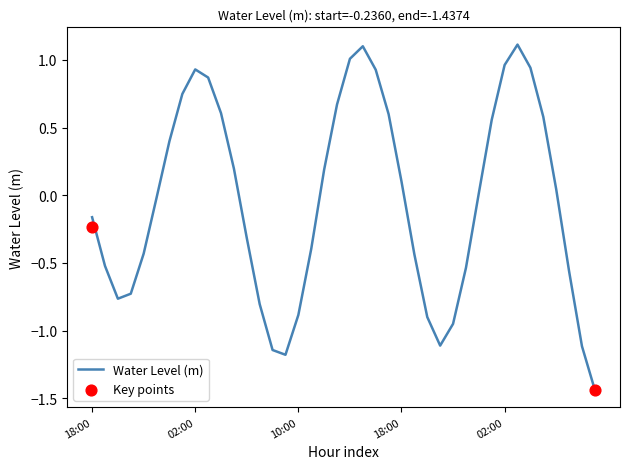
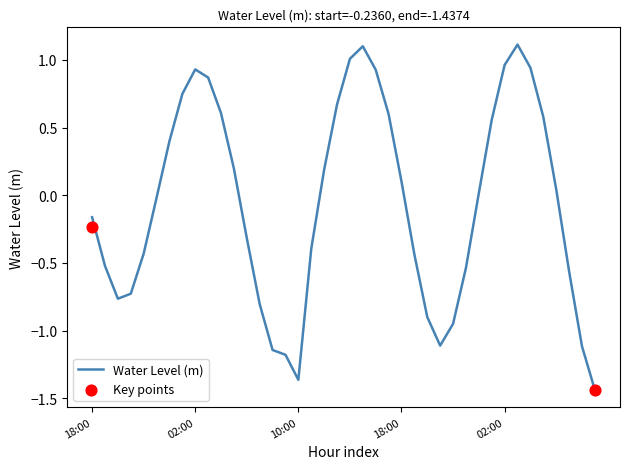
  {
    "Water Level (m)": {
-     "10:00": -0.88
+     "10:00": -1.36
    }
  }
